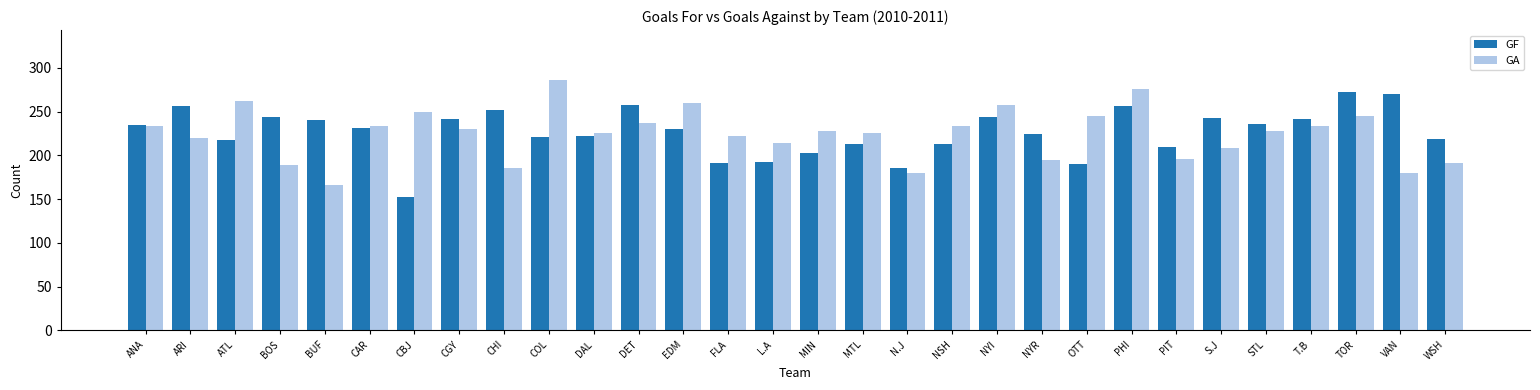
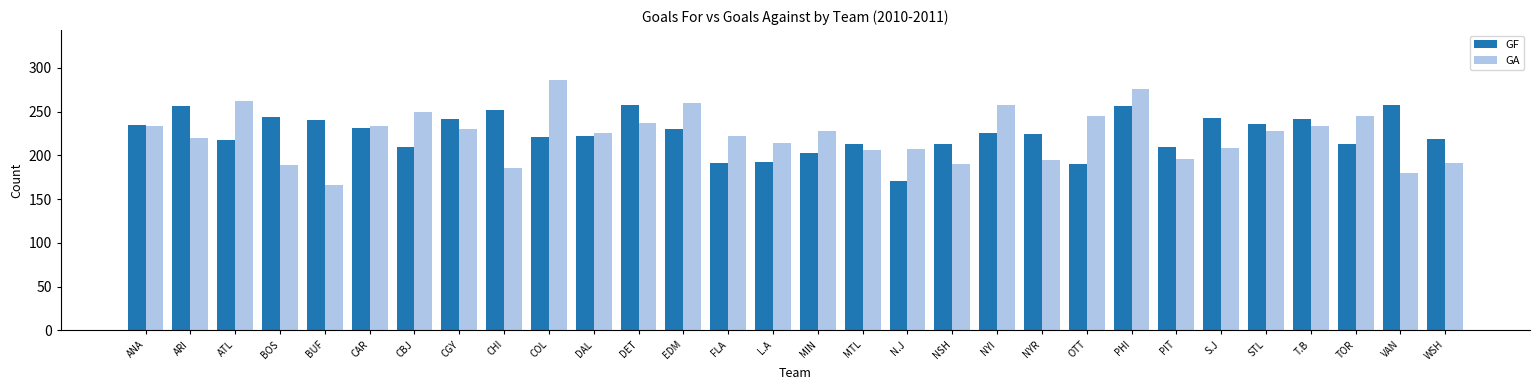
  {
    "GF": {
      "ANA": 240,
      "ARI": 260,
      "ATL": 220,
      "BOS": 240,
      "BUF": 240,
      "CAR": 230,
-     "CBJ": 150,
+     "CBJ": 210,
      "CGY": 240,
      "CHI": 250,
      "COL": 220,
      "DAL": 220,
      "DET": 260,
      "EDM": 230,
      "FLA": 190,
      "L.A": 190,
      "MIN": 200,
      "MTL": 210,
-     "N.J": 190,
+     "N.J": 170,
      "NSH": 210,
-     "NYI": 240,
+     "NYI": 230,
      "NYR": 220,
      "OTT": 190,
      "PHI": 260,
      "PIT": 210,
      "S.J": 240,
      "STL": 240,
      "T.B": 240,
-     "TOR": 270,
-     "VAN": 270,
+     "TOR": 210,
+     "VAN": 260,
      "WSH": 220
    },
    "GA": {
      "ANA": 230,
      "ARI": 220,
      "ATL": 260,
      "BOS": 190,
      "BUF": 170,
      "CAR": 230,
      "CBJ": 250,
      "CGY": 230,
      "CHI": 190,
      "COL": 290,
      "DAL": 230,
      "DET": 240,
      "EDM": 260,
      "FLA": 220,
      "L.A": 210,
      "MIN": 230,
-     "MTL": 230,
-     "N.J": 180,
-     "NSH": 230,
+     "MTL": 210,
+     "N.J": 210,
+     "NSH": 190,
      "NYI": 260,
      "NYR": 200,
      "OTT": 250,
      "PHI": 280,
      "PIT": 200,
      "S.J": 210,
      "STL": 230,
      "T.B": 230,
      "TOR": 250,
      "VAN": 180,
      "WSH": 190
    }
  }
